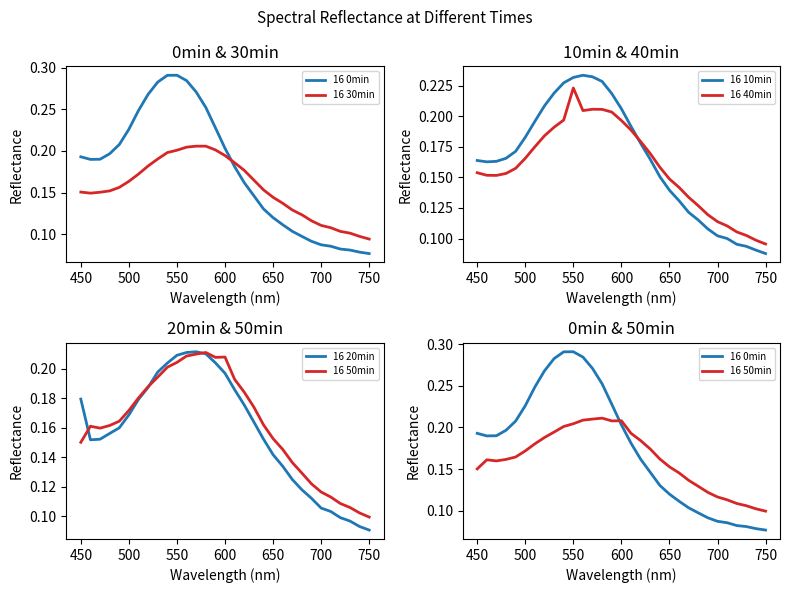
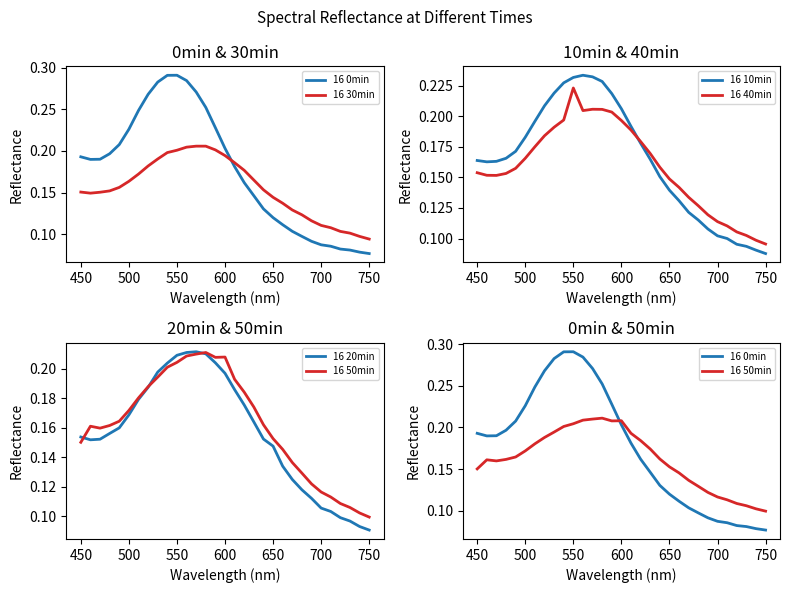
  {
    "0min & 30min": {
      "16 0min": {
        "450": 0.19,
        "500": 0.23,
        "550": 0.29,
        "600": 0.20,
        "650": 0.12,
        "700": 0.09,
        "750": 0.08
      },
      "16 30min": {
        "450": 0.15,
        "500": 0.16,
        "550": 0.20,
        "600": 0.19,
        "650": 0.14,
        "700": 0.11,
        "750": 0.09
      }
    },
    "10min & 40min": {
      "16 10min": {
        "450": 0.164,
        "500": 0.183,
        "550": 0.232,
        "600": 0.206,
        "650": 0.140,
        "700": 0.102,
        "750": 0.088
      },
      "16 40min": {
        "450": 0.154,
        "500": 0.166,
        "550": 0.223,
        "600": 0.197,
        "650": 0.149,
        "700": 0.114,
        "750": 0.096
      }
    },
    "20min & 50min": {
      "16 20min": {
-       "450": 0.180,
+       "450": 0.154,
        "500": 0.169,
        "550": 0.209,
        "600": 0.197,
-       "650": 0.142,
+       "650": 0.148,
        "700": 0.106,
        "750": 0.091
      },
      "16 50min": {
        "450": 0.150,
        "500": 0.172,
        "550": 0.204,
        "600": 0.208,
        "650": 0.153,
        "700": 0.117,
        "750": 0.100
      }
    },
    "0min & 50min": {
      "16 0min": {
        "450": 0.19,
        "500": 0.23,
        "550": 0.29,
        "600": 0.20,
        "650": 0.12,
        "700": 0.09,
        "750": 0.08
      },
      "16 50min": {
        "450": 0.15,
        "500": 0.17,
        "550": 0.20,
        "600": 0.21,
        "650": 0.15,
        "700": 0.12,
        "750": 0.10
      }
    }
  }
